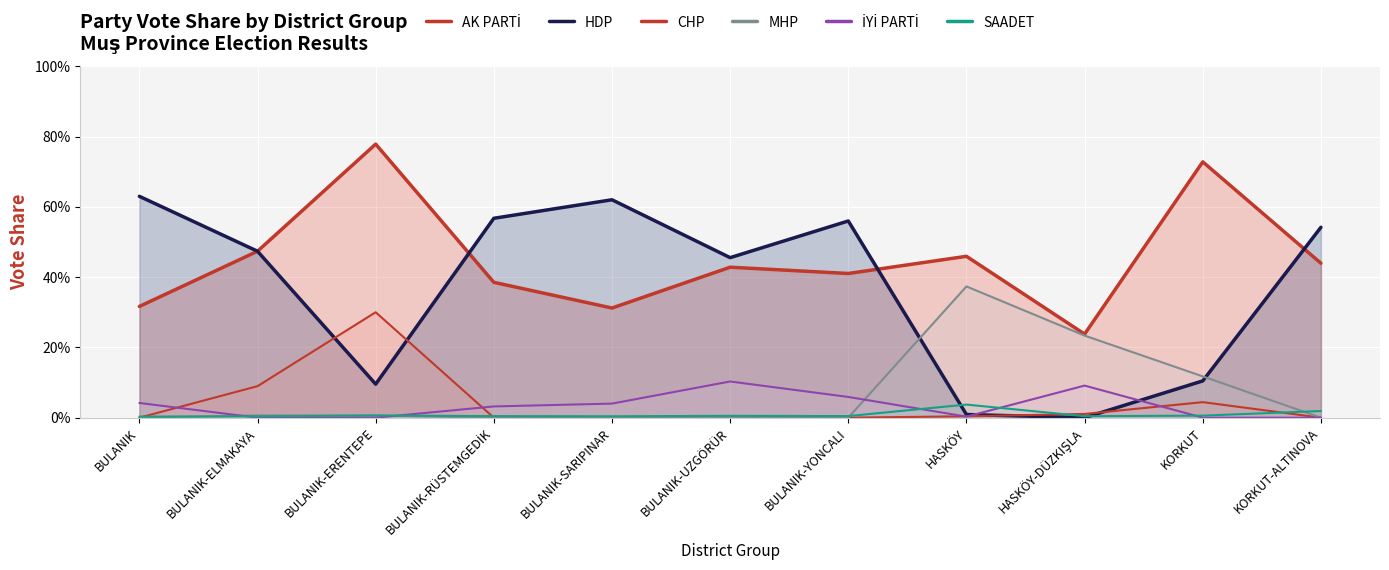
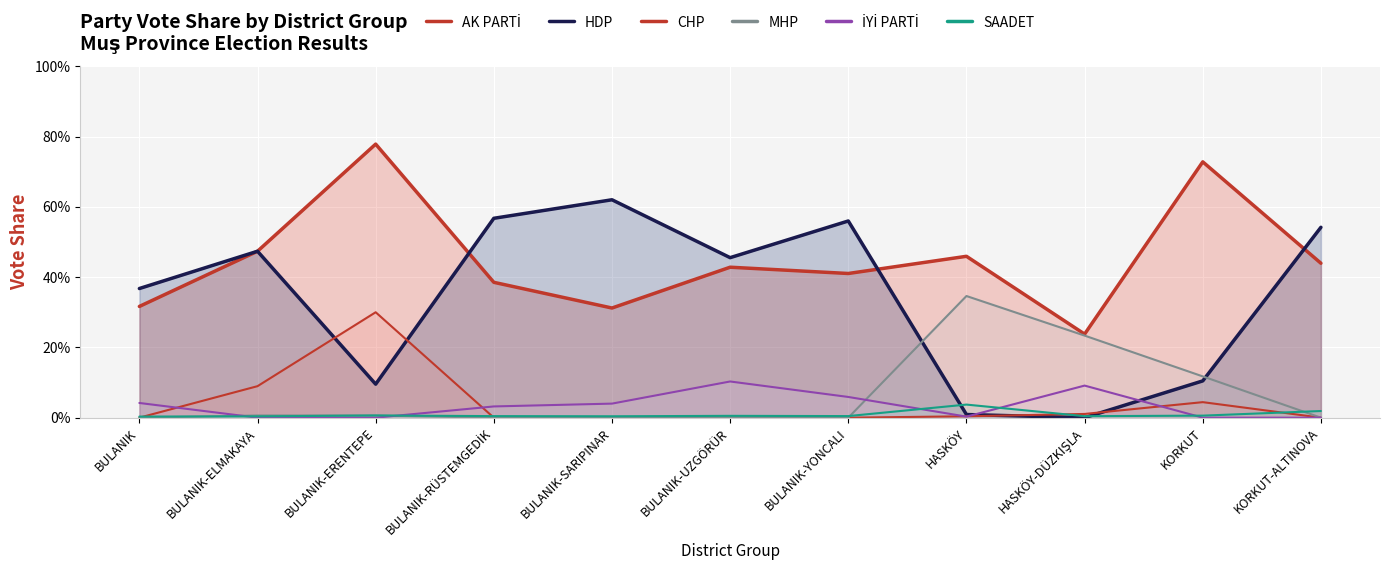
  {
    "HDP": {
-     "BULANIK": "63%",
+     "BULANIK": "37%",
      "BULANIK-ERENTEPE": "10%",
      "BULANIK-RÜSTEMGEDİK": "57%",
      "BULANIK-SARIPINAR": "62%",
      "BULANIK-UZGÖRÜR": "46%",
      "BULANIK-YONCALI": "56%",
      "KORKUT": "10%",
      "KORKUT-ALTINOVA": "54%"
    },
    "MHP": {
-     "HASKÖY": "37%",
+     "HASKÖY": "35%",
      "KORKUT": "12%"
    },
    "İYİ PARTİ": {
      "BULANIK": "4%",
      "BULANIK-RÜSTEMGEDİK": "3%",
      "BULANIK-SARIPINAR": "4%",
      "BULANIK-UZGÖRÜR": "10%",
      "BULANIK-YONCALI": "6%",
      "HASKÖY-DÜZKIŞLA": "9%"
    },
    "SAADET": {
      "HASKÖY": "4%",
      "KORKUT-ALTINOVA": "2%"
    }
  }
